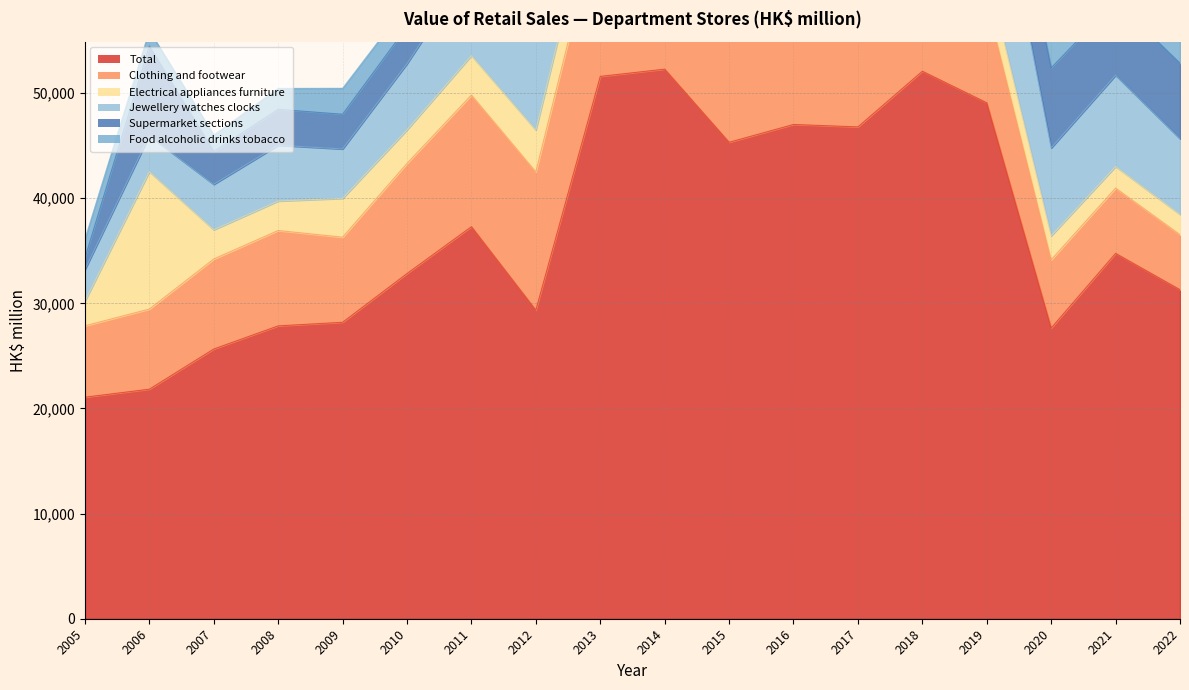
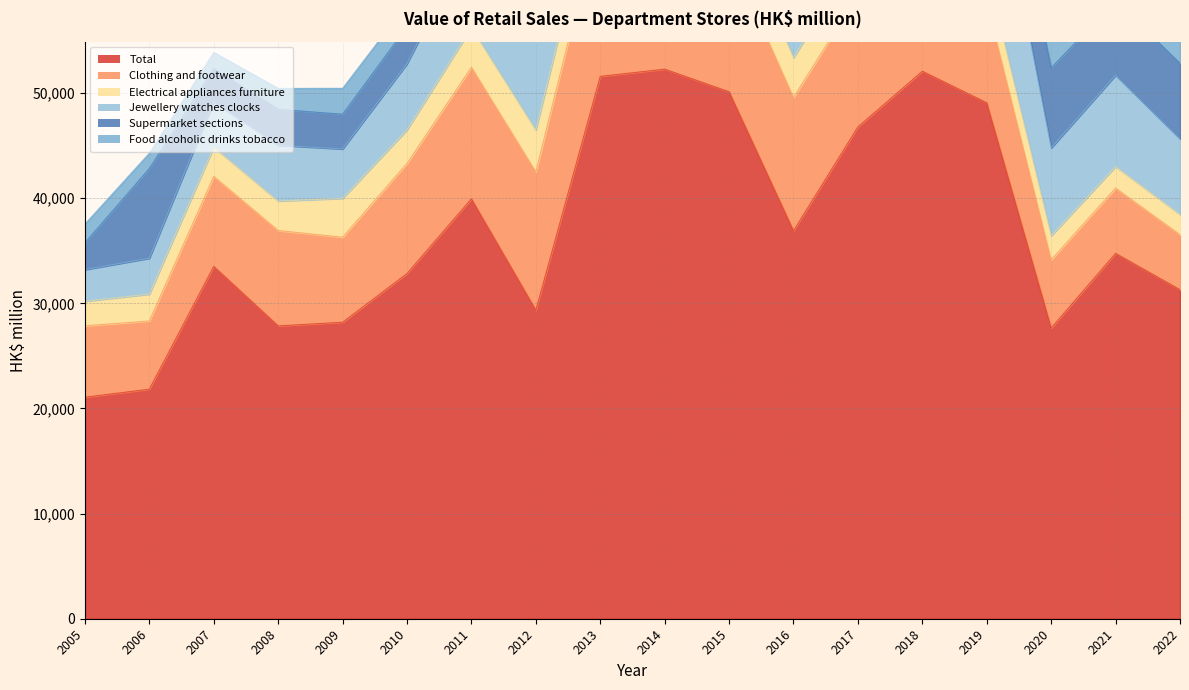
  {
    "Total": {
      "2005": "21,100",
      "2006": "21,800",
-     "2007": "25,700",
+     "2007": "33,500",
      "2008": "27,900",
      "2009": "28,200",
      "2010": "32,800",
-     "2011": "37,300",
+     "2011": "39,900",
      "2012": "29,400",
      "2013": "51,600",
      "2014": "52,300",
-     "2015": "45,300",
-     "2016": "47,000",
+     "2015": "50,100",
+     "2016": "36,900",
      "2017": "46,800",
      "2018": "52,100",
      "2019": "49,100",
      "2020": "27,700",
      "2021": "34,800",
      "2022": "31,300"
    },
    "Clothing and footwear": {
      "2005": "6,800",
-     "2006": "7,600",
+     "2006": "6,500",
      "2007": "8,600",
      "2008": "9,100",
      "2009": "8,100",
      "2010": "10,500",
      "2011": "12,500",
      "2012": "13,200",
      "2020": "6,500",
      "2021": "6,200",
      "2022": "5,200"
    },
    "Electrical appliances furniture": {
      "2005": "2,300",
-     "2006": "13,100",
+     "2006": "2,600",
      "2008": "2,800",
      "2009": "3,700",
      "2010": "3,200",
      "2012": "4,000",
      "2020": "2,300",
      "2021": "2,100",
      "2022": "1,900"
    },
    "Supermarket sections": {
-     "2005": "1,100",
+     "2005": "2,600",
      "2006": "8,500",
      "2009": "3,300",
      "2020": "7,600",
      "2022": "7,200"
    }
  }
